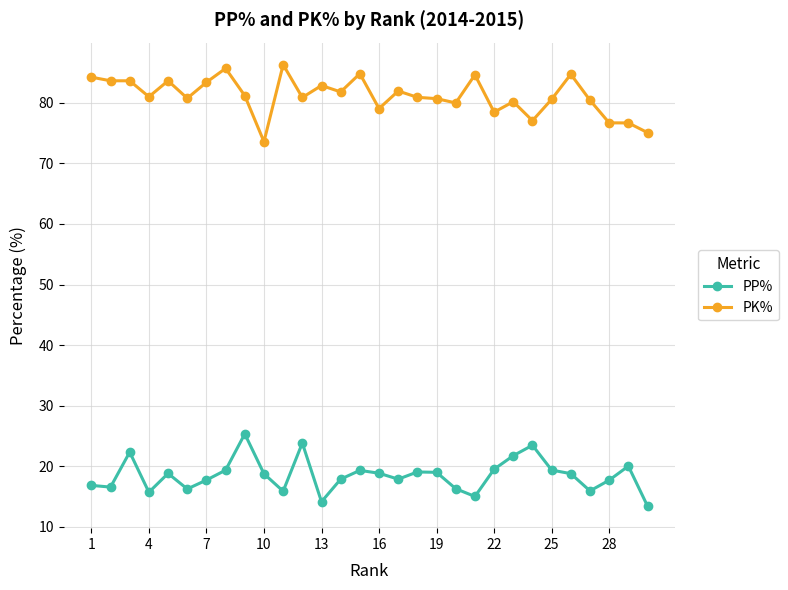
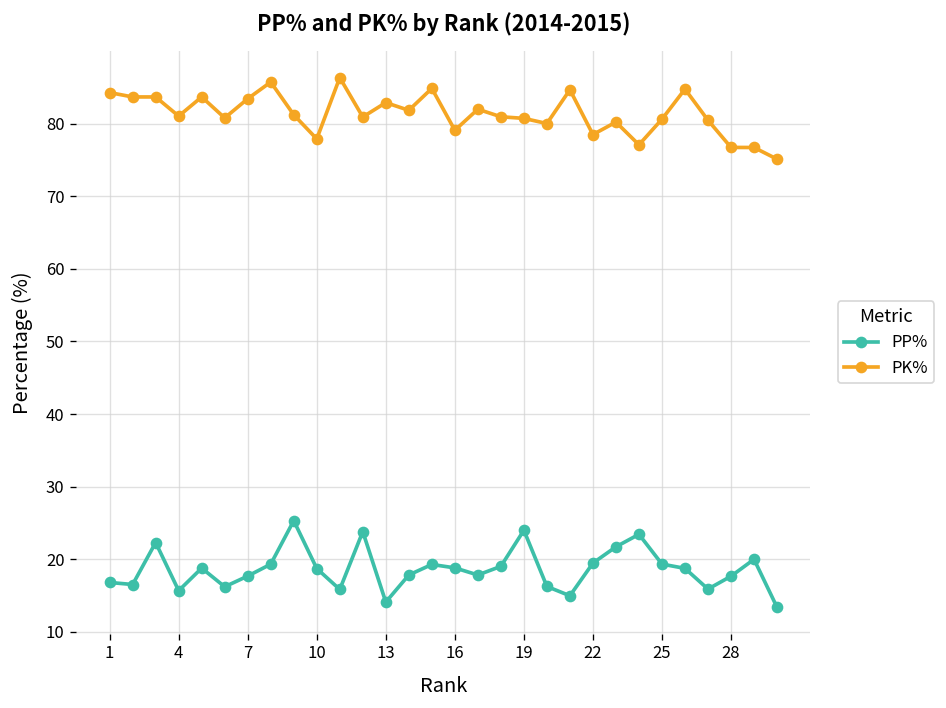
  {
    "PP%": {
      "1": 17,
      "4": 16,
      "7": 18,
      "10": 19,
      "13": 14,
      "16": 19,
-     "19": 19,
+     "19": 24,
      "22": 19,
      "25": 19,
      "28": 18
    },
    "PK%": {
      "1": 84,
      "4": 81,
      "7": 83,
-     "10": 74,
+     "10": 78,
      "13": 83,
      "16": 79,
      "19": 81,
      "22": 78,
      "25": 81,
      "28": 77
    }
  }
